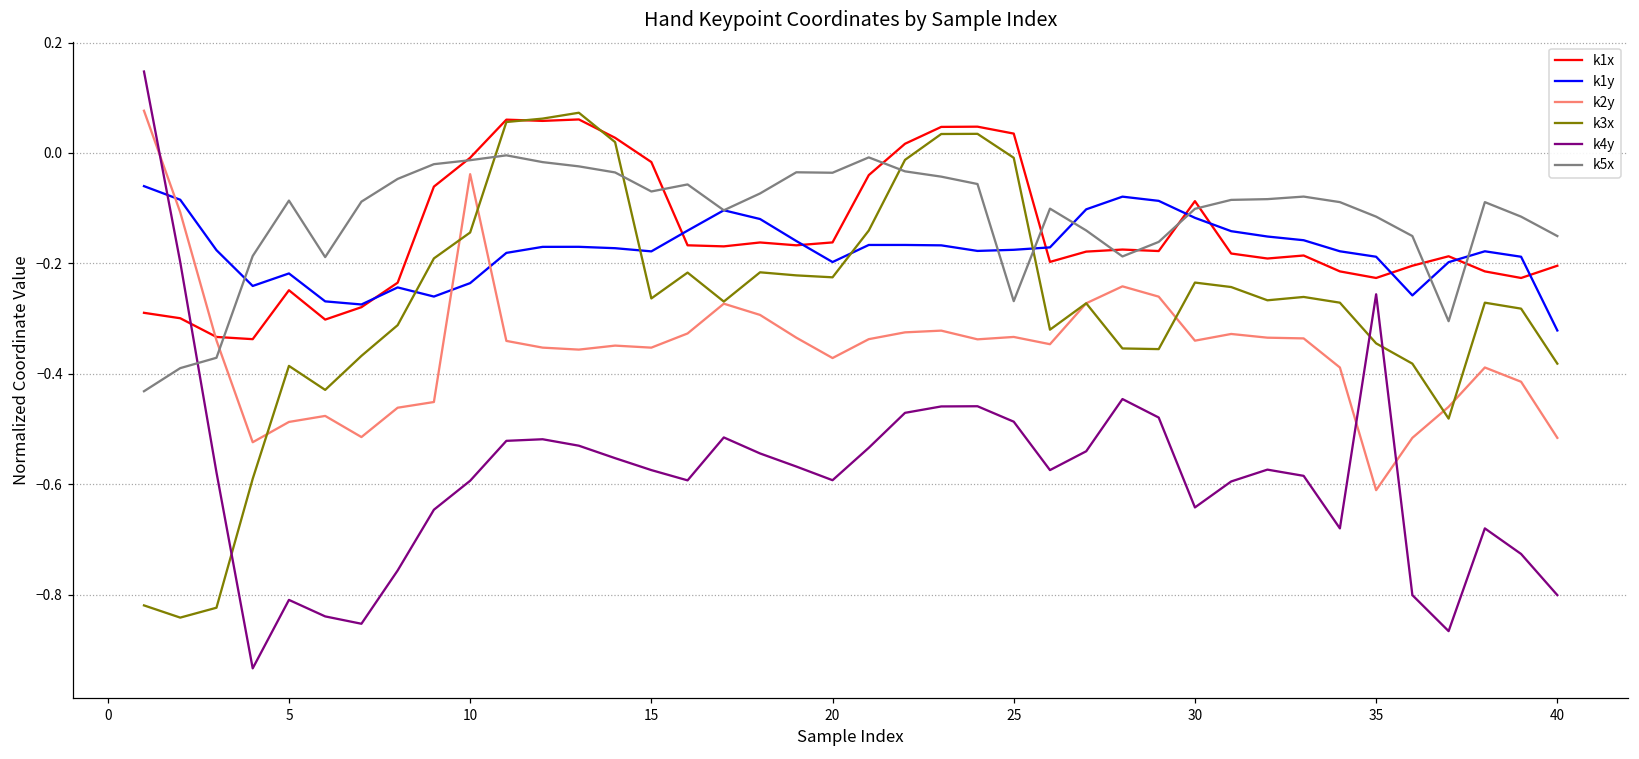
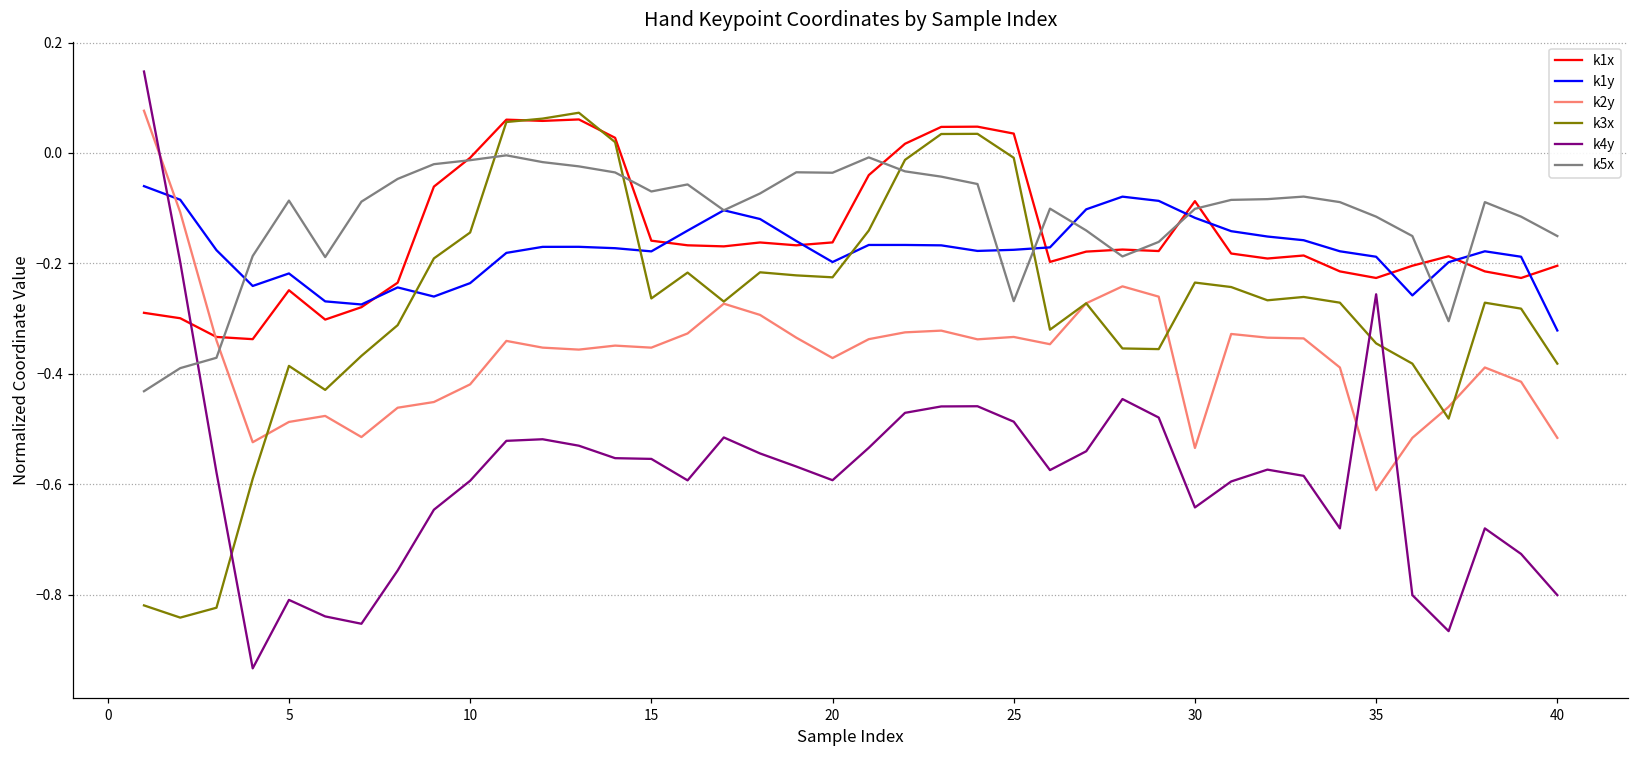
  {
    "k1x": {
      "5": -0.25,
-     "15": -0.02,
+     "15": -0.16,
      "20": -0.16,
      "25": 0.04,
      "30": -0.09,
      "35": -0.23,
      "40": -0.20
    },
    "k1y": {
      "5": -0.22,
      "10": -0.24,
      "15": -0.18,
      "20": -0.20,
      "25": -0.18,
      "30": -0.12,
      "35": -0.19,
      "40": -0.32
    },
    "k2y": {
      "5": -0.49,
-     "10": -0.04,
+     "10": -0.42,
      "15": -0.35,
      "20": -0.37,
      "25": -0.33,
-     "30": -0.34,
+     "30": -0.53,
      "35": -0.61,
      "40": -0.52
    },
    "k3x": {
      "5": -0.39,
      "10": -0.14,
      "15": -0.26,
      "20": -0.23,
      "25": -0.01,
      "30": -0.23,
      "35": -0.34,
      "40": -0.38
    },
    "k4y": {
      "5": -0.81,
      "10": -0.59,
-     "15": -0.57,
+     "15": -0.55,
      "20": -0.59,
      "25": -0.49,
      "30": -0.64,
      "35": -0.26,
      "40": -0.80
    },
    "k5x": {
      "5": -0.09,
      "15": -0.07,
      "20": -0.04,
      "25": -0.27,
      "30": -0.10,
      "35": -0.12,
      "40": -0.15
    }
  }
